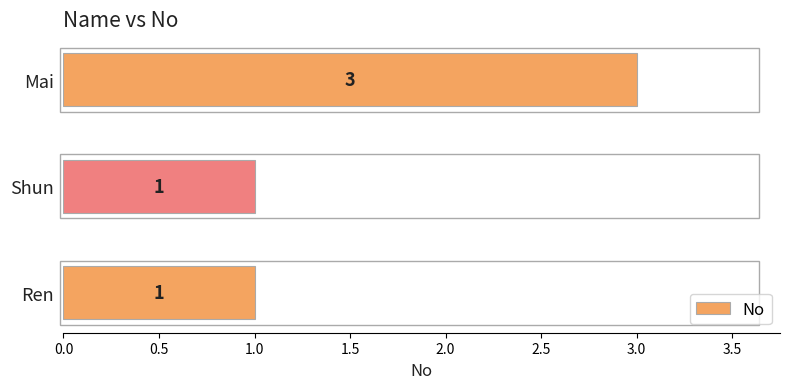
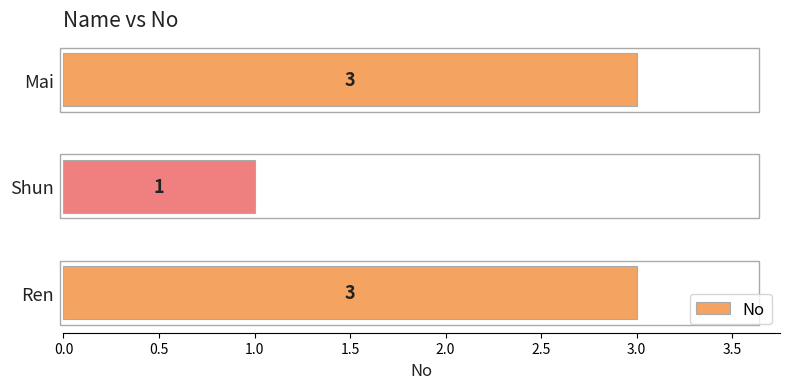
  {
    "Mai": 3,
    "Shun": 1,
-   "Ren": 1
+   "Ren": 3
  }
